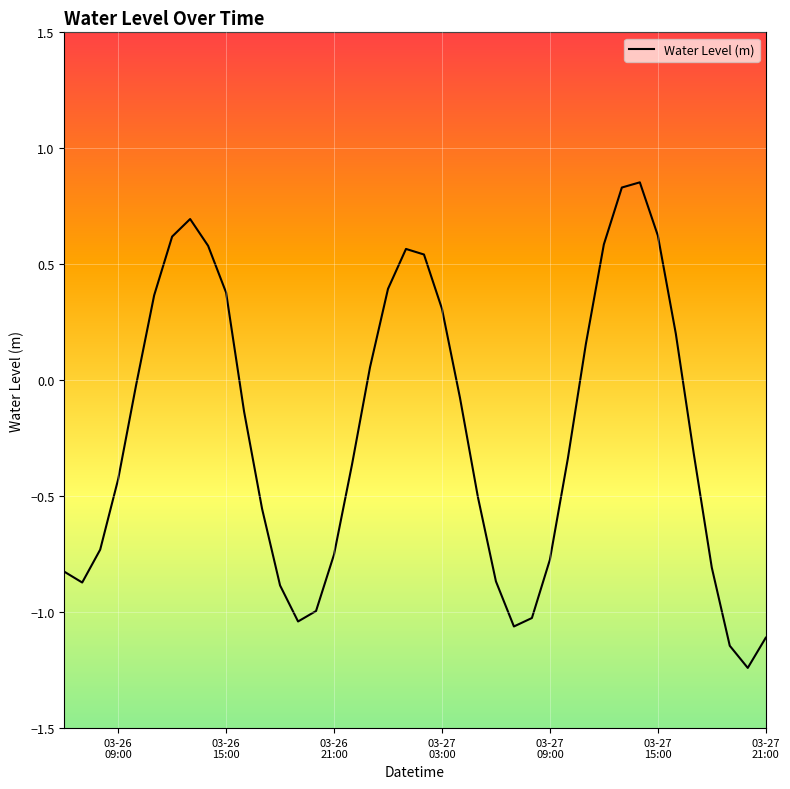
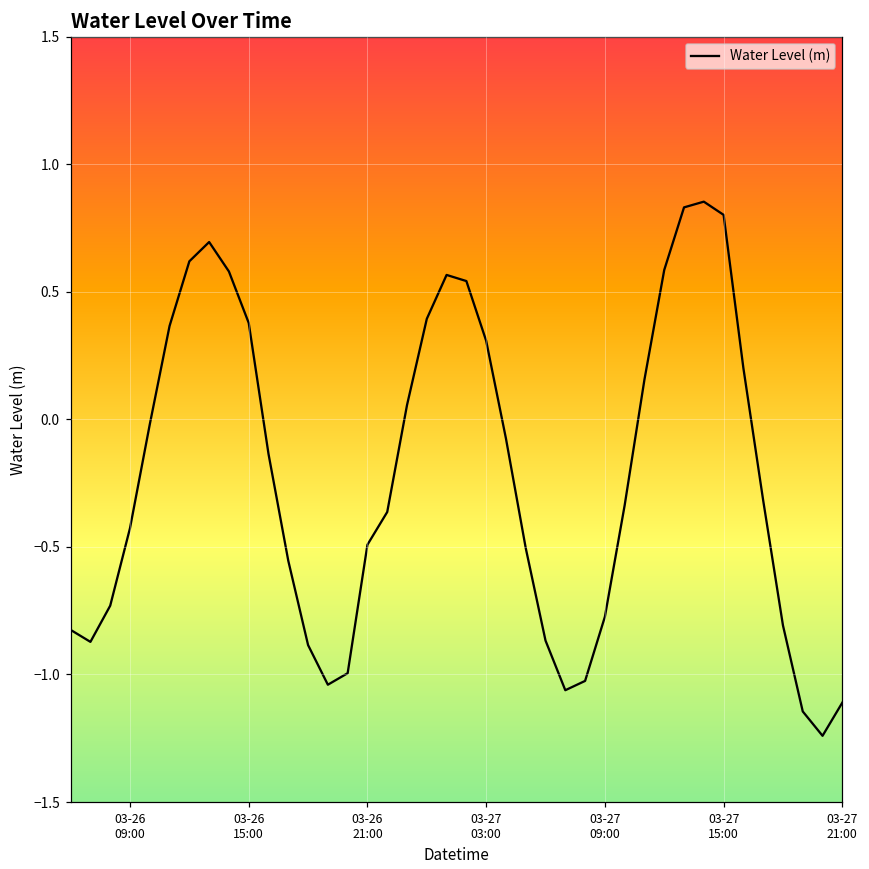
  {
    "03-26 09:00": -0.43,
    "03-26 15:00": 0.38,
-   "03-26 21:00": -0.75,
+   "03-26 21:00": -0.49,
    "03-27 03:00": 0.31,
    "03-27 09:00": -0.77,
-   "03-27 15:00": 0.62,
+   "03-27 15:00": 0.80,
    "03-27 21:00": -1.11
  }
